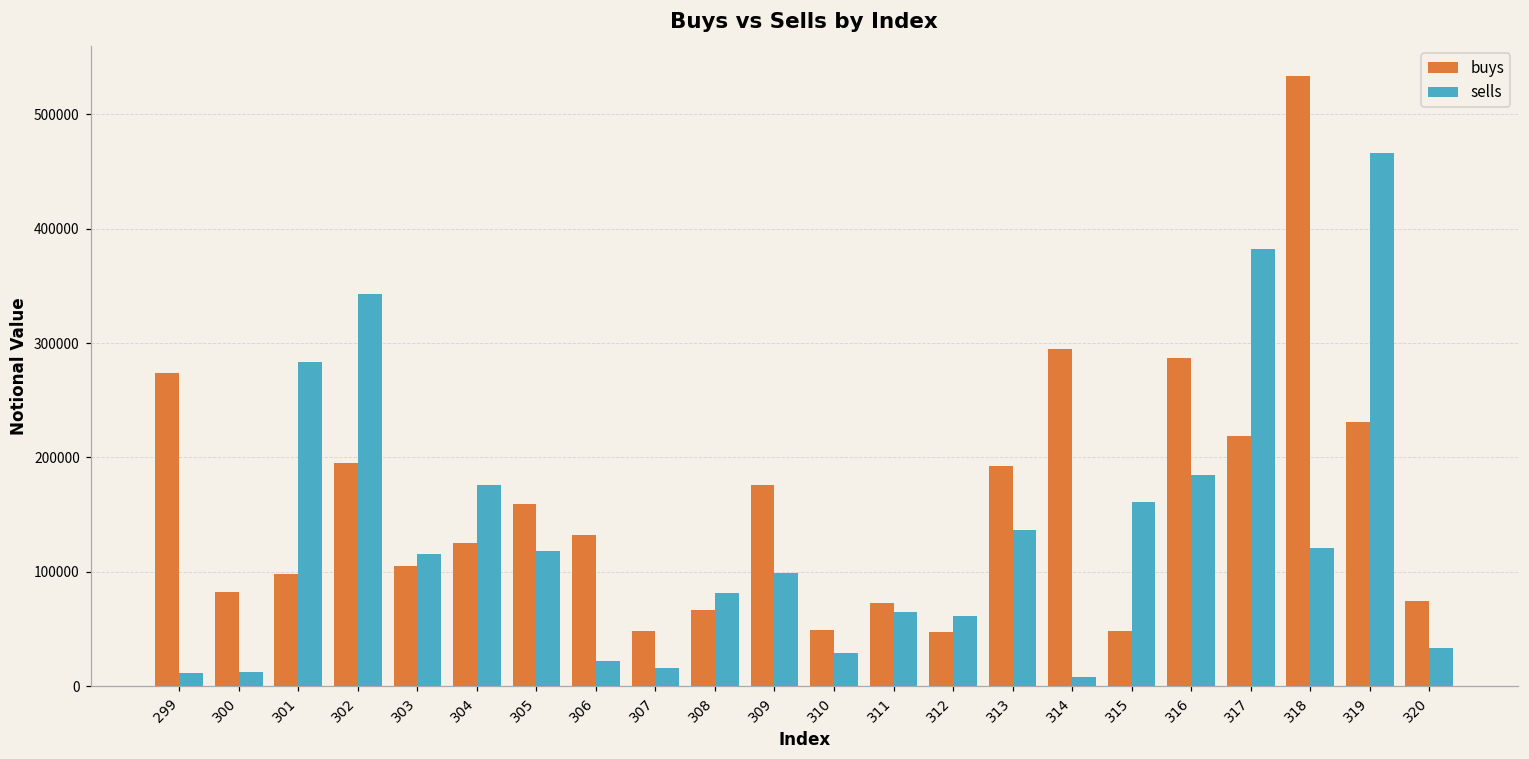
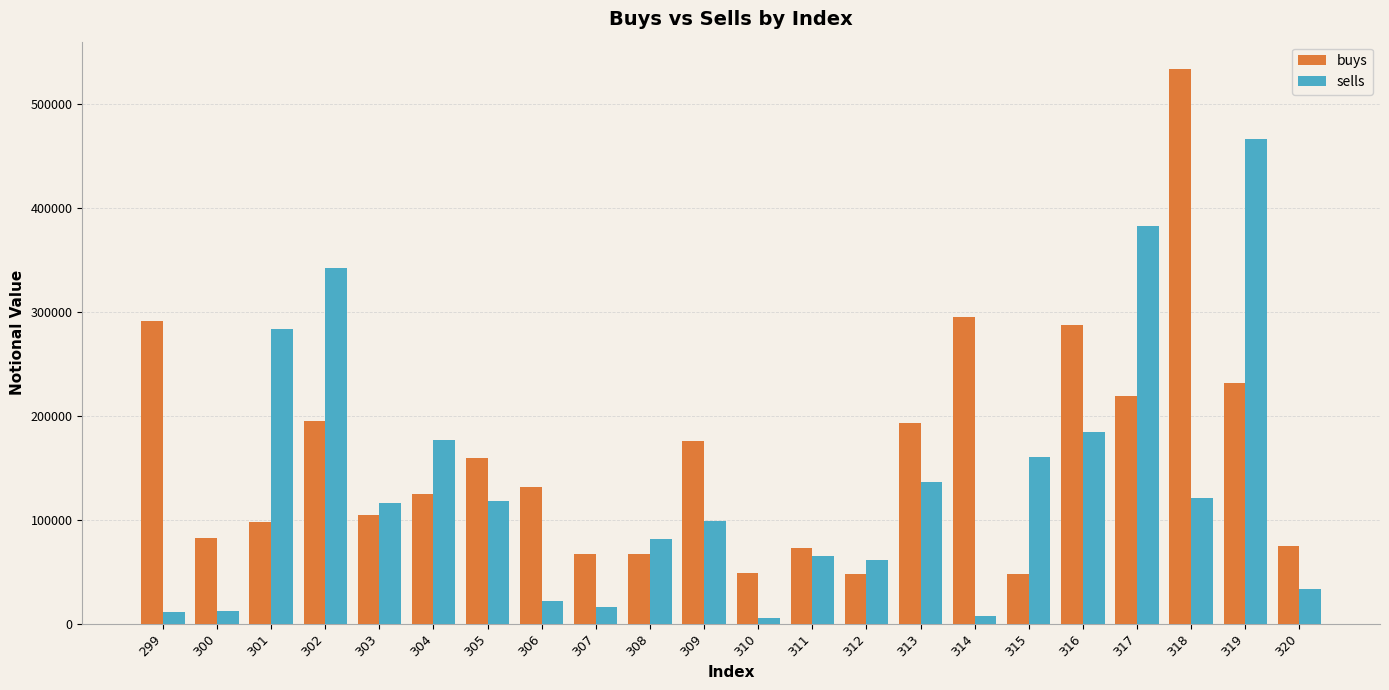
  {
    "buys": {
-     "299": 274000,
+     "299": 291000,
      "300": 82000,
      "301": 98000,
      "302": 195000,
      "303": 105000,
      "304": 125000,
      "305": 159000,
      "306": 132000,
-     "307": 48000,
+     "307": 67000,
      "308": 67000,
      "309": 176000,
      "310": 49000,
      "311": 72000,
      "312": 47000,
      "313": 193000,
      "314": 295000,
      "315": 48000,
      "316": 287000,
      "317": 219000,
      "318": 533000,
      "319": 231000,
      "320": 75000
    },
    "sells": {
      "299": 11000,
      "300": 12000,
      "301": 283000,
      "302": 343000,
      "303": 116000,
      "304": 176000,
      "305": 118000,
      "306": 22000,
      "307": 16000,
      "308": 82000,
      "309": 99000,
-     "310": 28000,
+     "310": 5000,
      "311": 65000,
      "312": 61000,
      "313": 137000,
      "314": 8000,
      "315": 161000,
      "316": 185000,
      "317": 383000,
      "318": 121000,
      "319": 467000,
      "320": 33000
    }
  }
